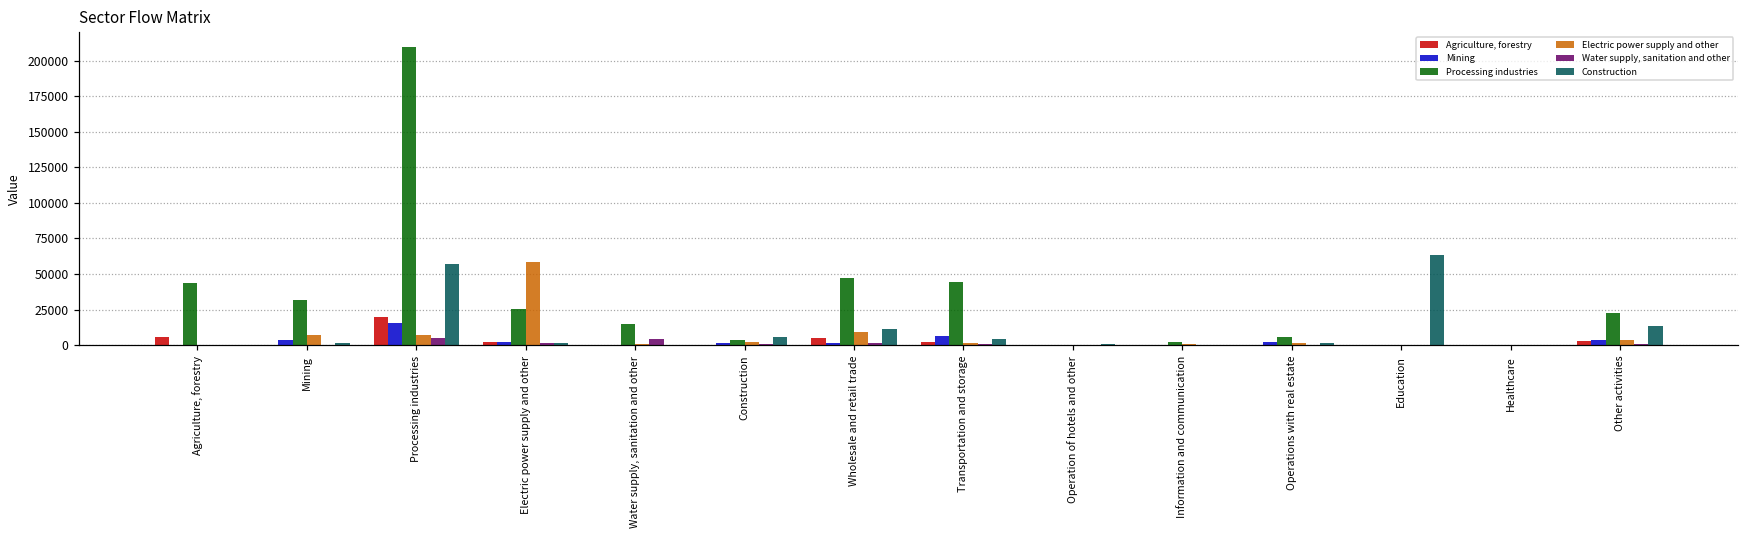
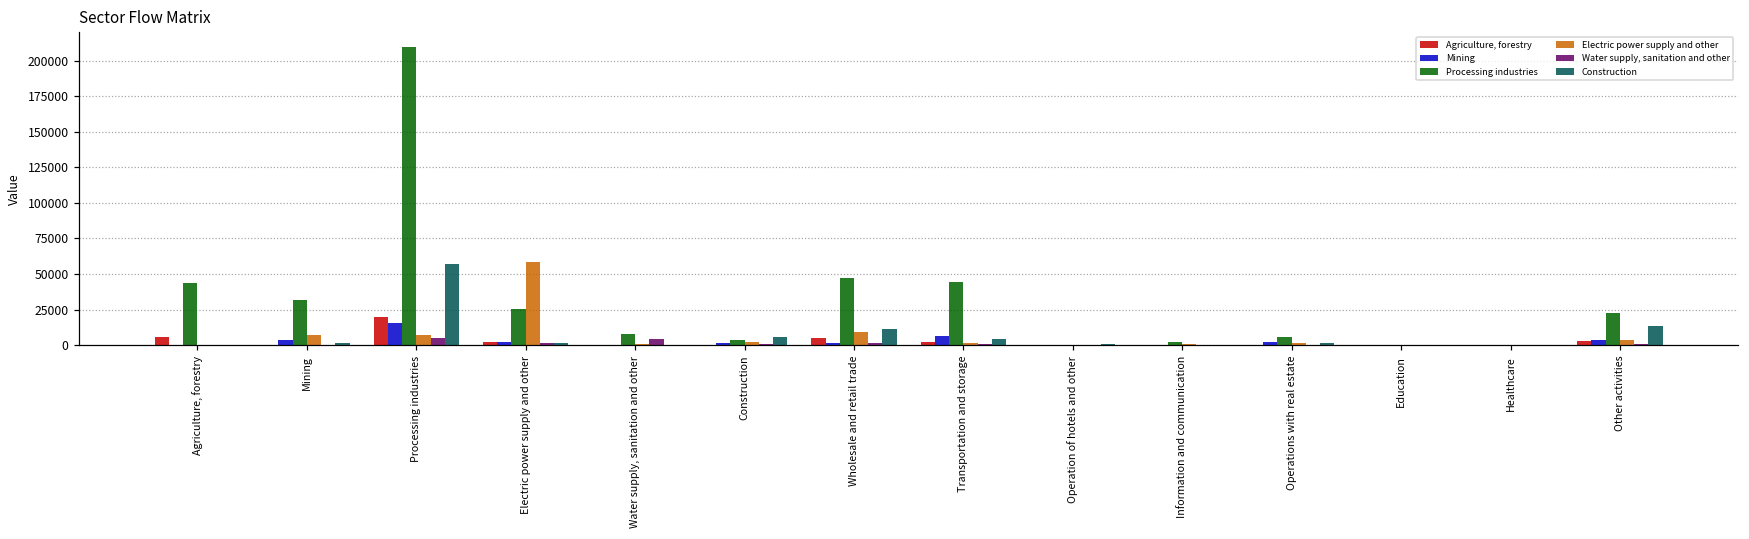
  {
    "Agriculture, forestry": {
      "Agriculture, forestry": 6000,
      "Processing industries": 20000,
      "Electric power supply and other": 2000,
      "Wholesale and retail trade": 5000,
      "Transportation and storage": 2000,
      "Other activities": 3000
    },
    "Mining": {
      "Mining": 3000,
      "Processing industries": 15000,
      "Electric power supply and other": 2000,
      "Transportation and storage": 7000,
      "Operations with real estate": 2000,
      "Other activities": 3000
    },
    "Processing industries": {
      "Agriculture, forestry": 44000,
      "Mining": 32000,
      "Processing industries": 209000,
      "Electric power supply and other": 25000,
-     "Water supply, sanitation and other": 15000,
+     "Water supply, sanitation and other": 8000,
      "Construction": 4000,
      "Wholesale and retail trade": 47000,
      "Transportation and storage": 45000,
      "Operations with real estate": 6000,
      "Other activities": 23000
    },
    "Electric power supply and other": {
      "Mining": 7000,
      "Processing industries": 7000,
      "Electric power supply and other": 58000,
      "Construction": 2000,
      "Wholesale and retail trade": 10000,
      "Other activities": 4000
    },
    "Water supply, sanitation and other": {
      "Processing industries": 5000,
      "Water supply, sanitation and other": 4000
    },
    "Construction": {
      "Processing industries": 57000,
      "Construction": 5000,
      "Wholesale and retail trade": 12000,
      "Transportation and storage": 5000,
-     "Education": 63000,
+     "Education": 0,
      "Other activities": 13000
    }
  }
